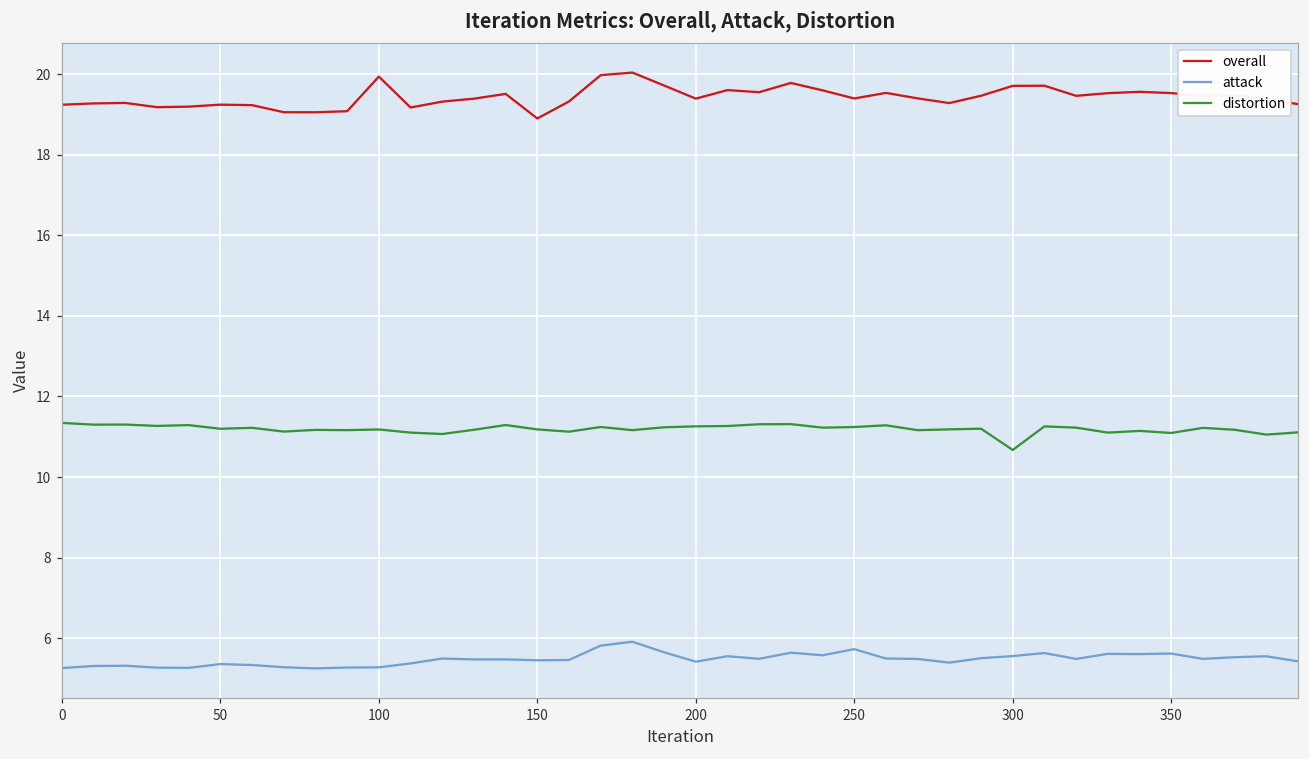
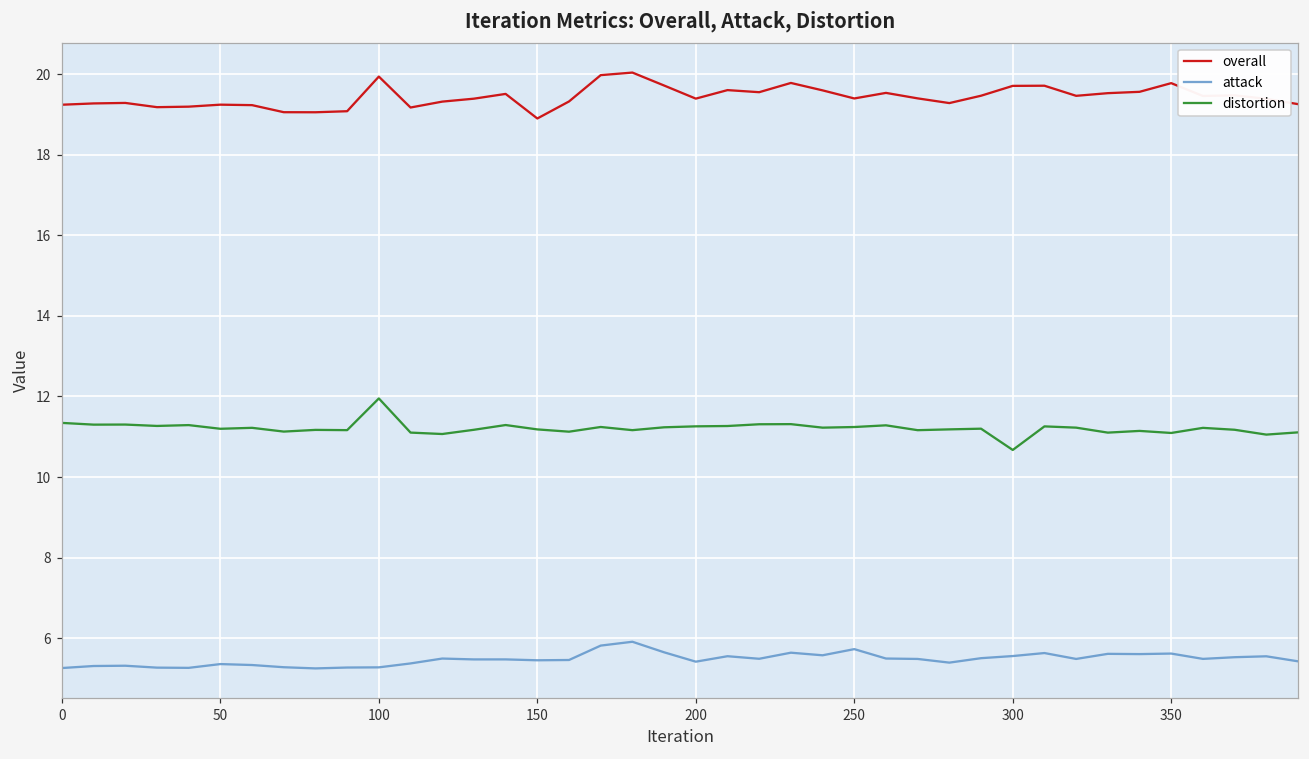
  {
    "overall": {
      "0": 19.2,
      "50": 19.2,
      "100": 19.9,
      "150": 18.9,
      "200": 19.4,
      "250": 19.4,
      "300": 19.7,
-     "350": 19.5
+     "350": 19.8
    },
    "attack": {
      "0": 5.3,
      "50": 5.4,
      "100": 5.3,
      "150": 5.5,
      "200": 5.4,
      "250": 5.7,
      "300": 5.6,
      "350": 5.6
    },
    "distortion": {
      "0": 11.3,
      "50": 11.2,
-     "100": 11.2,
+     "100": 12.0,
      "150": 11.2,
      "200": 11.3,
      "250": 11.2,
      "300": 10.7,
      "350": 11.1
    }
  }
